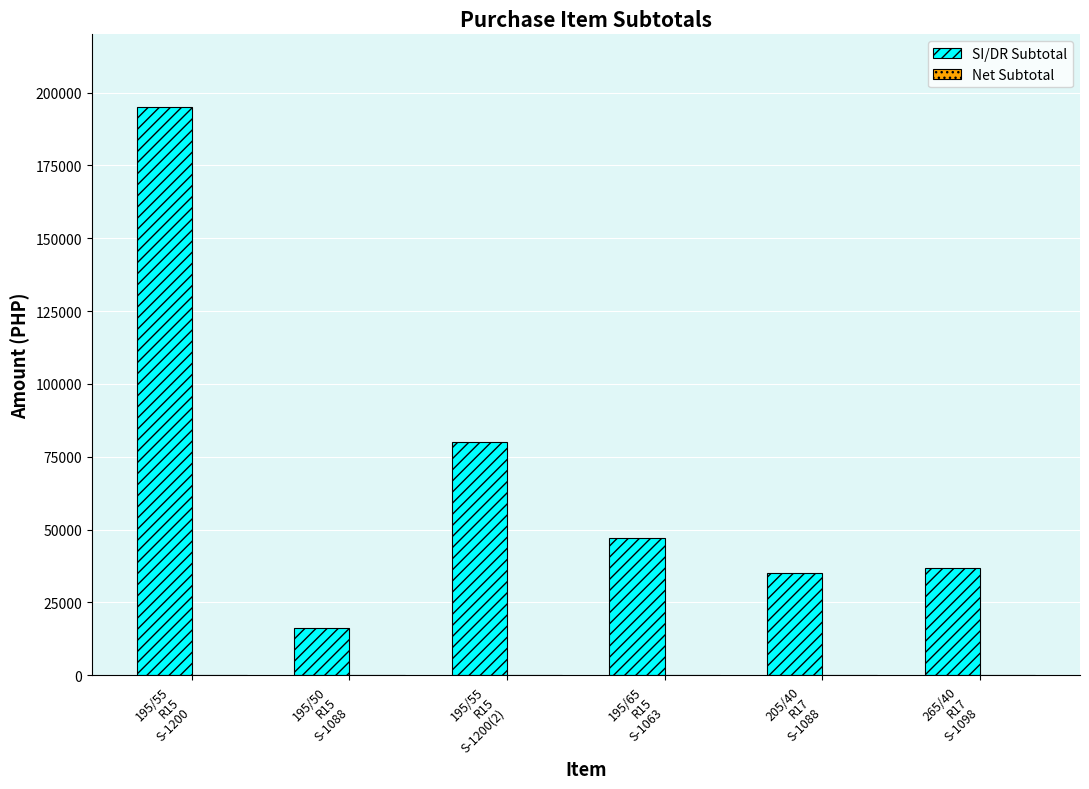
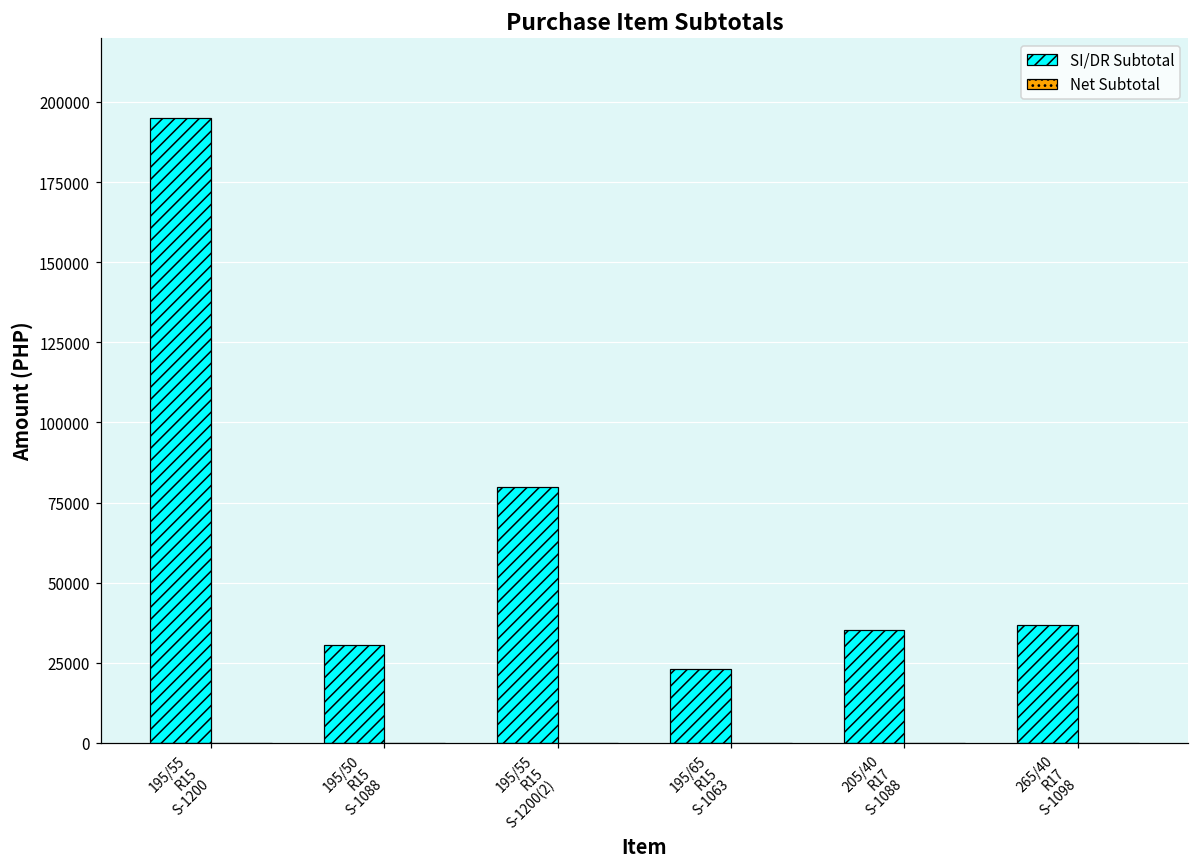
  {
    "SI/DR Subtotal": {
      "195/55 R15 S-1200": 195000,
-     "195/50 R15 S-1088": 16000,
+     "195/50 R15 S-1088": 30000,
      "195/55 R15 S-1200(2)": 80000,
-     "195/65 R15 S-1063": 47000,
+     "195/65 R15 S-1063": 23000,
      "205/40 R17 S-1088": 35000,
      "265/40 R17 S-1098": 37000
    }
  }
